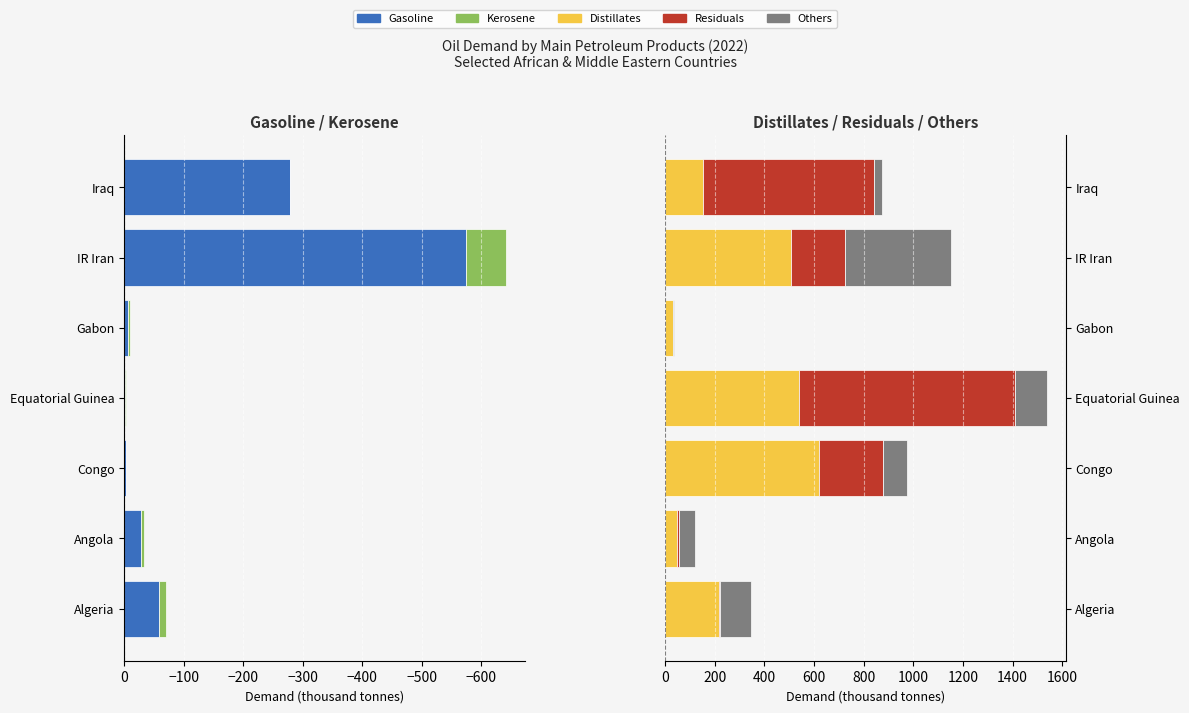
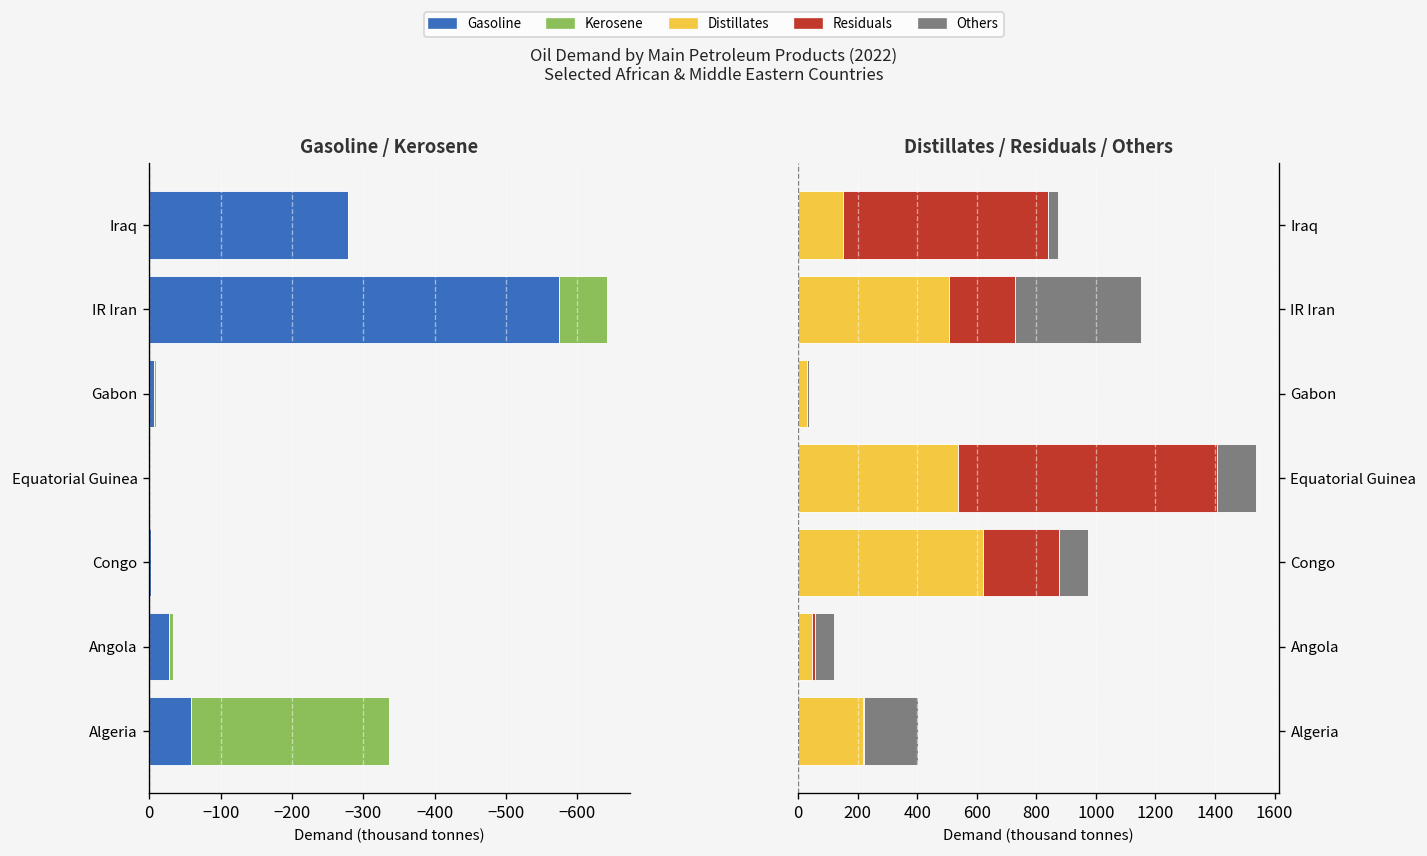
  {
    "Gasoline / Kerosene": {
      "Gasoline": {
        "Iraq": -280,
        "IR Iran": -570,
        "Gabon": -10,
        "Angola": -30,
        "Algeria": -60
      },
      "Kerosene": {
        "Iraq": 0,
        "IR Iran": -70,
        "Angola": -10,
-       "Algeria": -10
+       "Algeria": -280
      }
    },
    "Distillates / Residuals / Others": {
      "Distillates": {
        "Iraq": 150,
        "IR Iran": 510,
        "Gabon": 30,
        "Equatorial Guinea": 540,
        "Congo": 620,
        "Angola": 50,
        "Algeria": 220
      },
      "Residuals": {
        "Iraq": 690,
        "IR Iran": 220,
        "Gabon": 0,
        "Equatorial Guinea": 870,
        "Congo": 260
      },
      "Others": {
        "Iraq": 30,
        "IR Iran": 430,
        "Equatorial Guinea": 130,
        "Congo": 100,
        "Angola": 60,
-       "Algeria": 130
+       "Algeria": 180
      }
    }
  }
